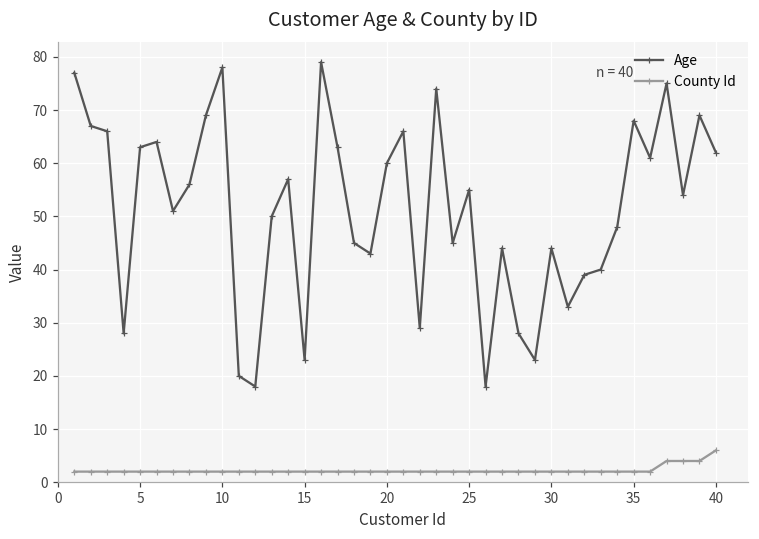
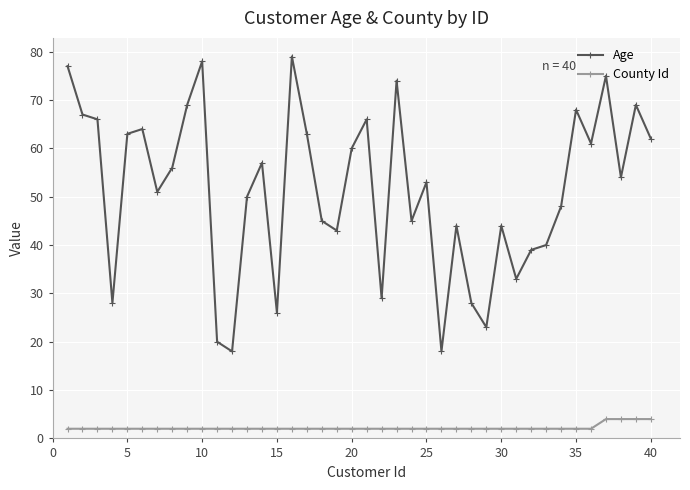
  {
    "Age": {
      "5": 63,
      "10": 78,
-     "15": 23,
+     "15": 26,
      "20": 60,
-     "25": 55,
+     "25": 53,
      "30": 44,
      "35": 68,
      "40": 62
    },
    "County Id": {
      "5": 2,
      "10": 2,
      "15": 2,
      "20": 2,
      "25": 2,
      "30": 2,
      "35": 2,
-     "40": 6
+     "40": 4
    }
  }
